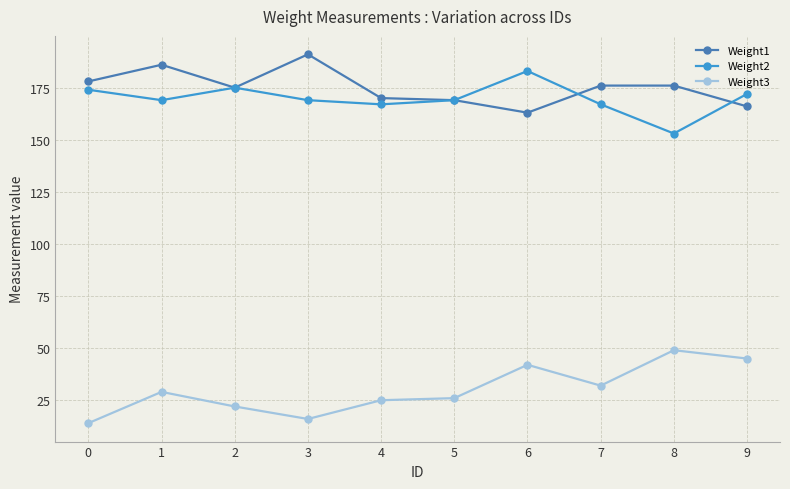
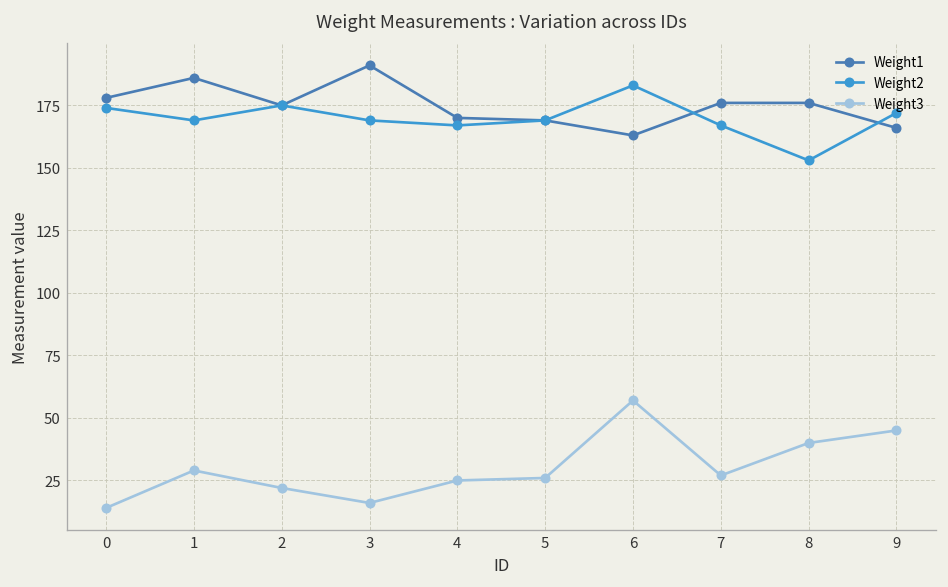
  {
    "Weight3": {
      "0": 14,
      "1": 29,
      "2": 22,
      "3": 16,
      "4": 25,
      "5": 26,
-     "6": 42,
-     "7": 32,
-     "8": 49,
+     "6": 57,
+     "7": 27,
+     "8": 40,
      "9": 45
    }
  }
